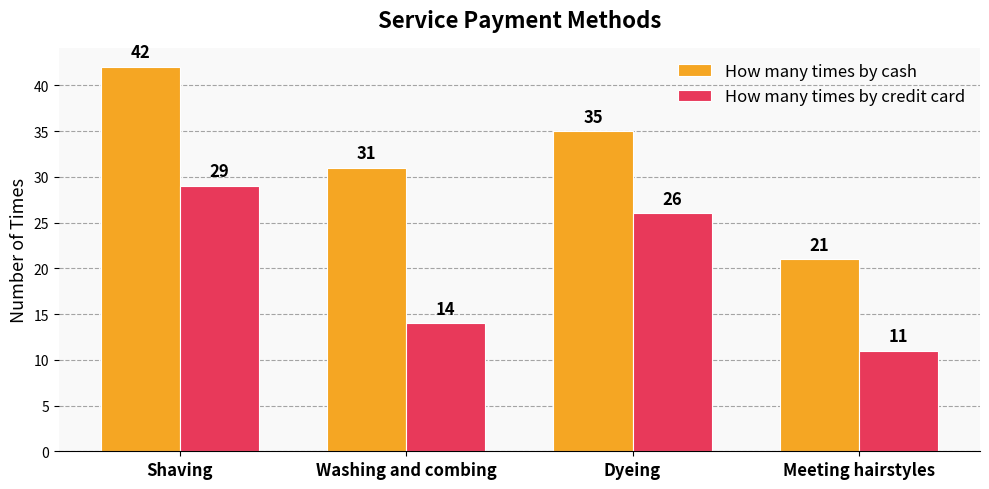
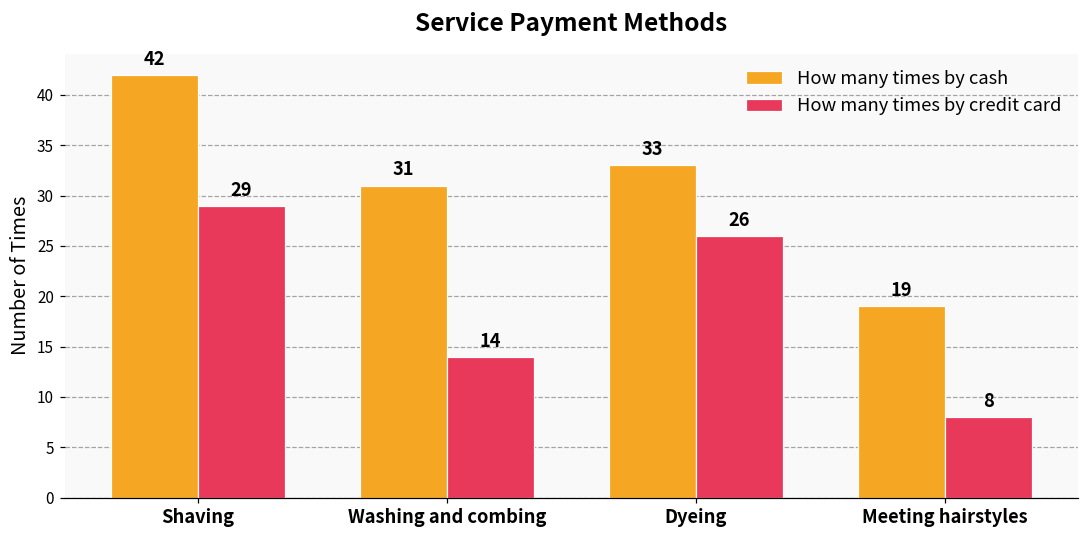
  {
    "How many times by cash": {
      "Shaving": 42,
      "Washing and combing": 31,
-     "Dyeing": 35,
-     "Meeting hairstyles": 21
+     "Dyeing": 33,
+     "Meeting hairstyles": 19
    },
    "How many times by credit card": {
      "Shaving": 29,
      "Washing and combing": 14,
      "Dyeing": 26,
-     "Meeting hairstyles": 11
+     "Meeting hairstyles": 8
    }
  }
